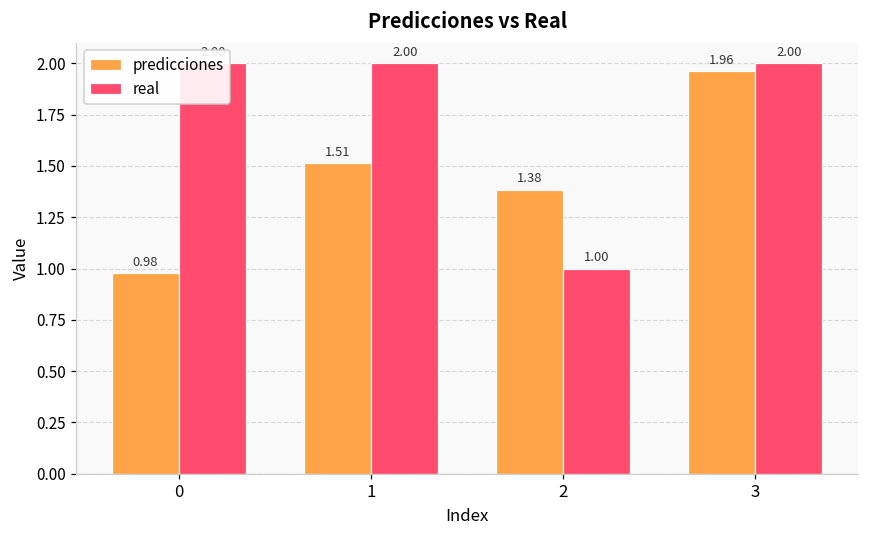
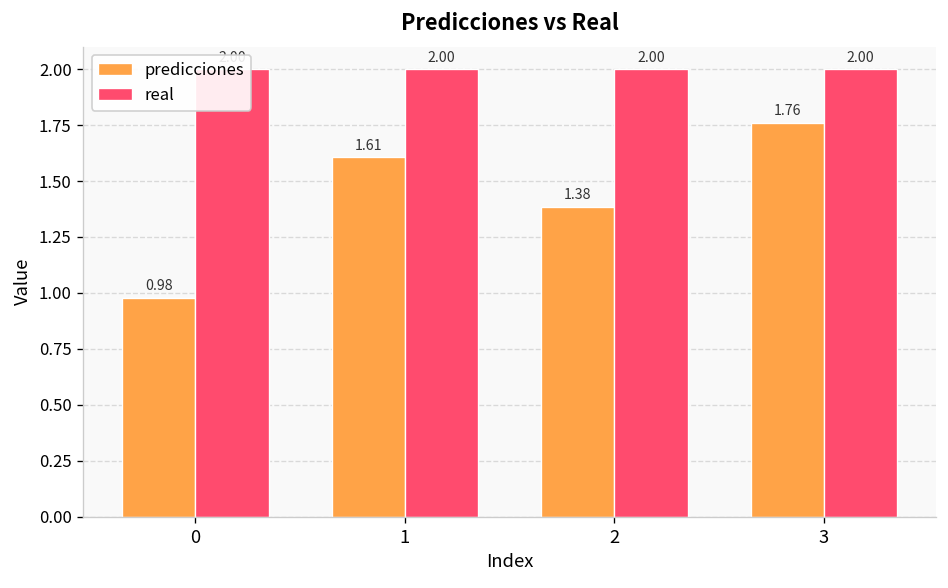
  {
    "predicciones": {
      "0": 0.98,
-     "1": 1.51,
+     "1": 1.61,
      "2": 1.38,
-     "3": 1.96
+     "3": 1.76
    },
    "real": {
      "1": 2.00,
-     "2": 1.00,
+     "2": 2.00,
      "3": 2.00
    }
  }
